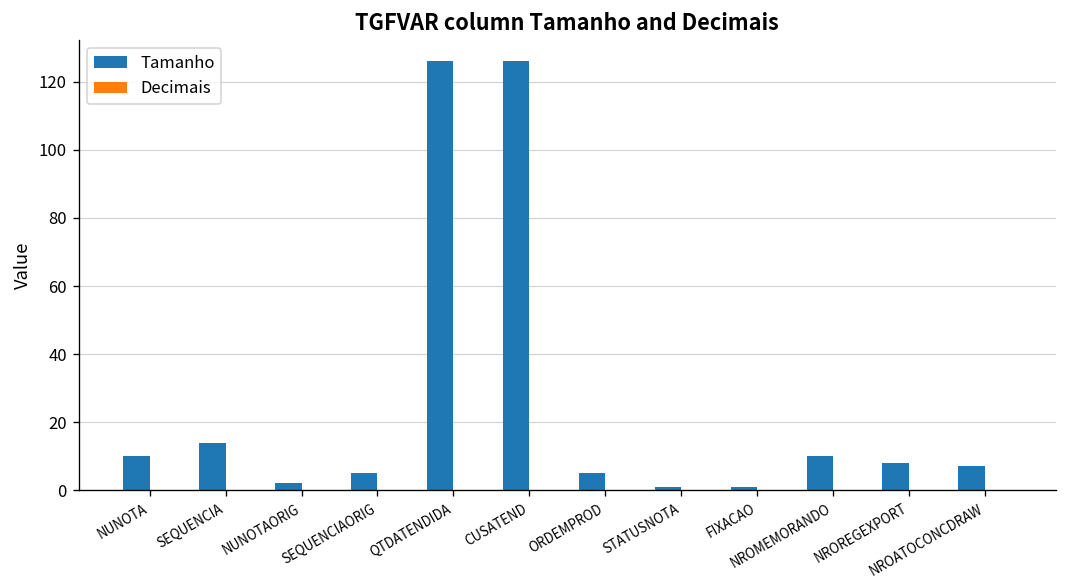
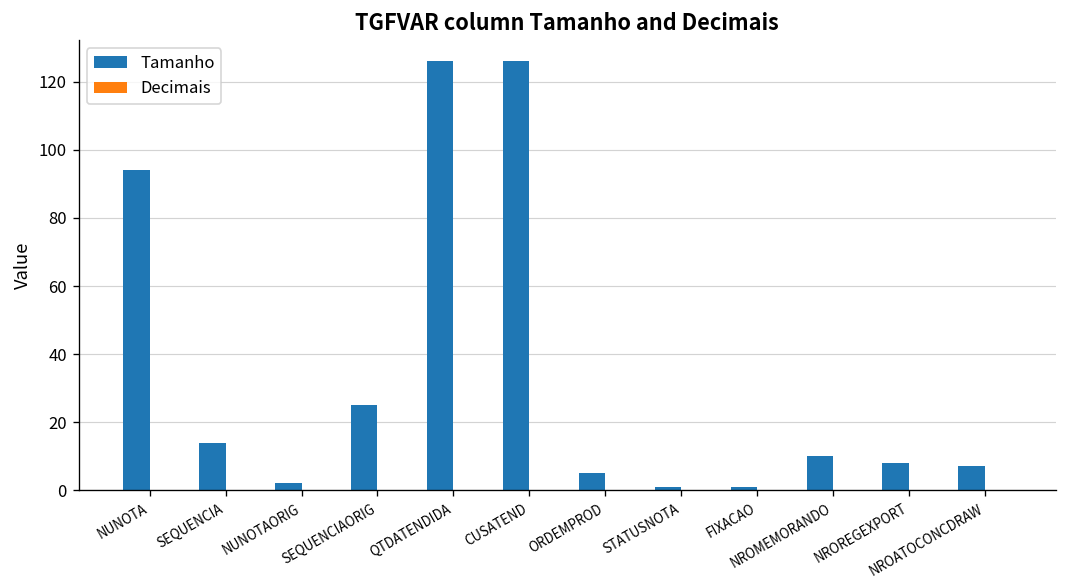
  {
    "Tamanho": {
-     "NUNOTA": 10,
+     "NUNOTA": 94,
      "SEQUENCIA": 14,
      "NUNOTAORIG": 2,
-     "SEQUENCIAORIG": 5,
+     "SEQUENCIAORIG": 25,
      "QTDATENDIDA": 126,
      "CUSATEND": 126,
      "ORDEMPROD": 5,
      "STATUSNOTA": 1,
      "FIXACAO": 1,
      "NROMEMORANDO": 10,
      "NROREGEXPORT": 8,
      "NROATOCONCDRAW": 7
    },
    "Decimais": {
      "NUNOTA": 0,
      "SEQUENCIA": 0,
      "NUNOTAORIG": 0,
      "SEQUENCIAORIG": 0,
      "QTDATENDIDA": 0,
      "CUSATEND": 0,
      "ORDEMPROD": 0,
      "STATUSNOTA": 0,
      "FIXACAO": 0,
      "NROMEMORANDO": 0,
      "NROREGEXPORT": 0,
      "NROATOCONCDRAW": 0
    }
  }
